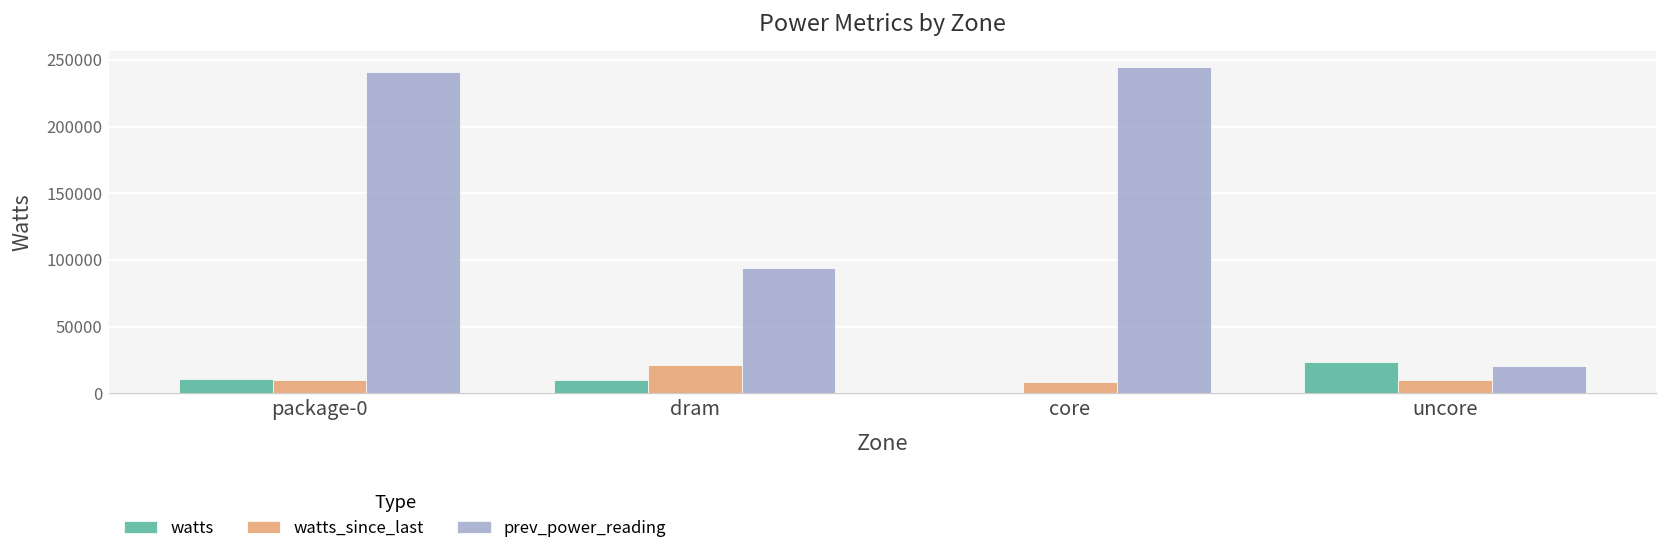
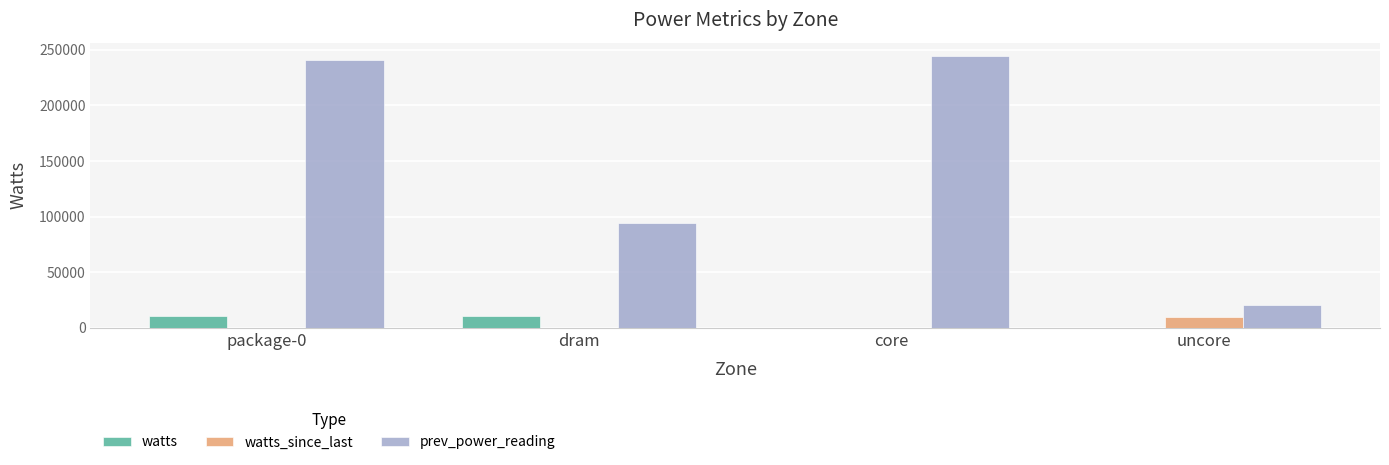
  {
    "watts": {
      "package-0": 11000,
      "dram": 10000,
-     "uncore": 23000
+     "uncore": 0
    },
    "watts_since_last": {
-     "package-0": 10000,
-     "dram": 22000,
-     "core": 9000,
+     "package-0": 0,
+     "dram": 0,
+     "core": 0,
      "uncore": 10000
    },
    "prev_power_reading": {
      "package-0": 241000,
      "dram": 94000,
      "core": 244000,
      "uncore": 20000
    }
  }
